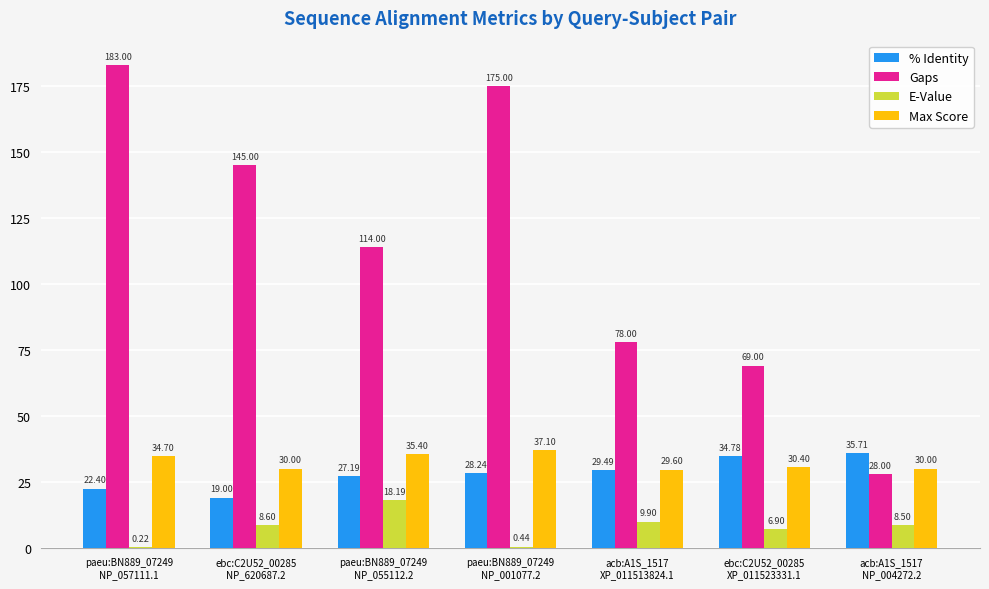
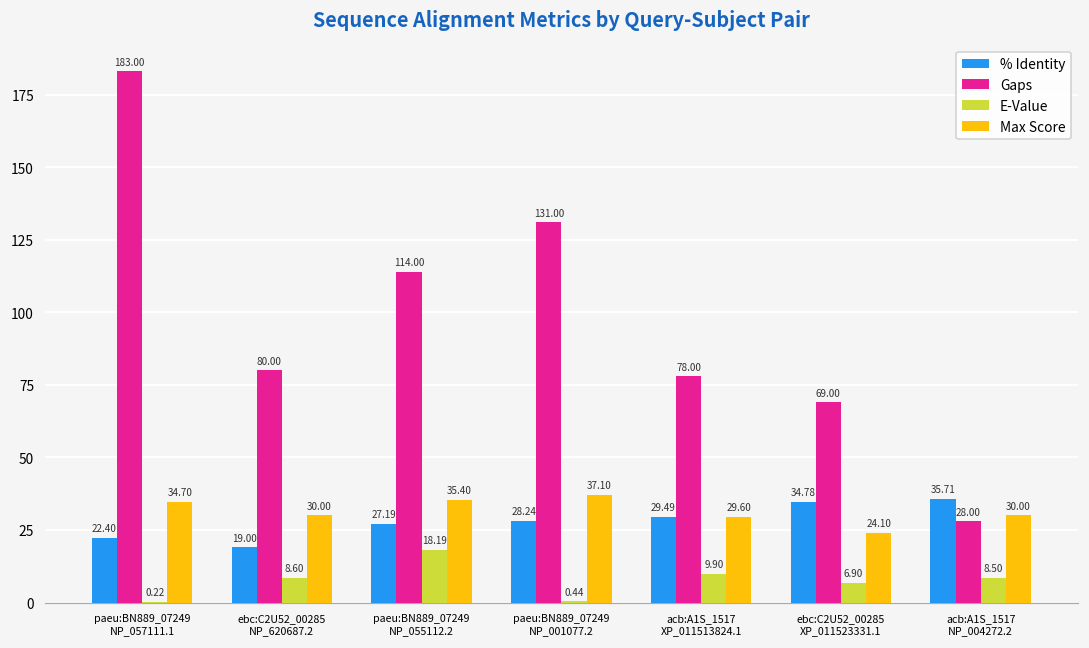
  {
    "% Identity": {
      "paeu:BN889_07249 NP_057111.1": 22.40,
      "ebc:C2U52_00285 NP_620687.2": 19.00,
      "paeu:BN889_07249 NP_055112.2": 27.19,
      "paeu:BN889_07249 NP_001077.2": 28.24,
      "acb:A1S_1517 XP_011513824.1": 29.49,
      "ebc:C2U52_00285 XP_011523331.1": 34.78,
      "acb:A1S_1517 NP_004272.2": 35.71
    },
    "Gaps": {
      "paeu:BN889_07249 NP_057111.1": 183.00,
-     "ebc:C2U52_00285 NP_620687.2": 145.00,
+     "ebc:C2U52_00285 NP_620687.2": 80.00,
      "paeu:BN889_07249 NP_055112.2": 114.00,
-     "paeu:BN889_07249 NP_001077.2": 175.00,
+     "paeu:BN889_07249 NP_001077.2": 131.00,
      "acb:A1S_1517 XP_011513824.1": 78.00,
      "ebc:C2U52_00285 XP_011523331.1": 69.00,
      "acb:A1S_1517 NP_004272.2": 28.00
    },
    "E-Value": {
      "paeu:BN889_07249 NP_057111.1": 0.22,
      "ebc:C2U52_00285 NP_620687.2": 8.60,
      "paeu:BN889_07249 NP_055112.2": 18.19,
      "paeu:BN889_07249 NP_001077.2": 0.44,
      "acb:A1S_1517 XP_011513824.1": 9.90,
      "ebc:C2U52_00285 XP_011523331.1": 6.90,
      "acb:A1S_1517 NP_004272.2": 8.50
    },
    "Max Score": {
      "paeu:BN889_07249 NP_057111.1": 34.70,
      "ebc:C2U52_00285 NP_620687.2": 30.00,
      "paeu:BN889_07249 NP_055112.2": 35.40,
      "paeu:BN889_07249 NP_001077.2": 37.10,
      "acb:A1S_1517 XP_011513824.1": 29.60,
-     "ebc:C2U52_00285 XP_011523331.1": 30.40,
+     "ebc:C2U52_00285 XP_011523331.1": 24.10,
      "acb:A1S_1517 NP_004272.2": 30.00
    }
  }
